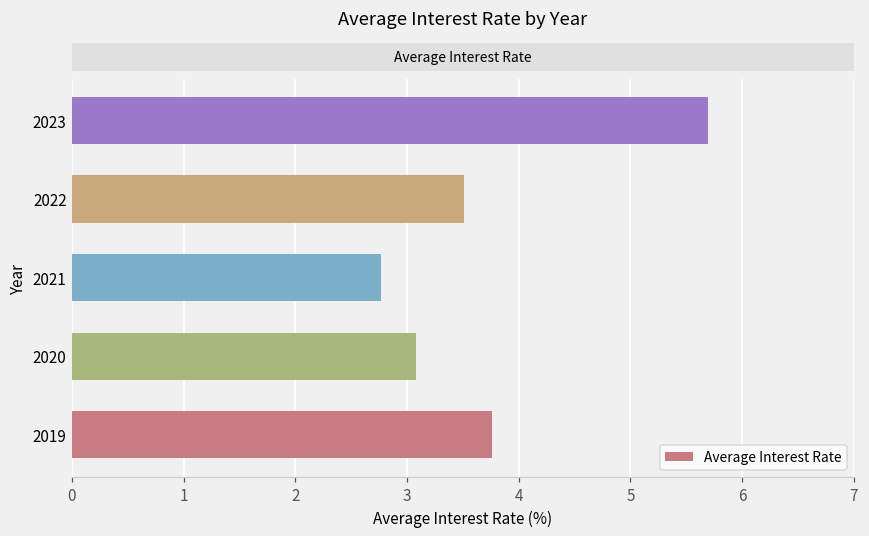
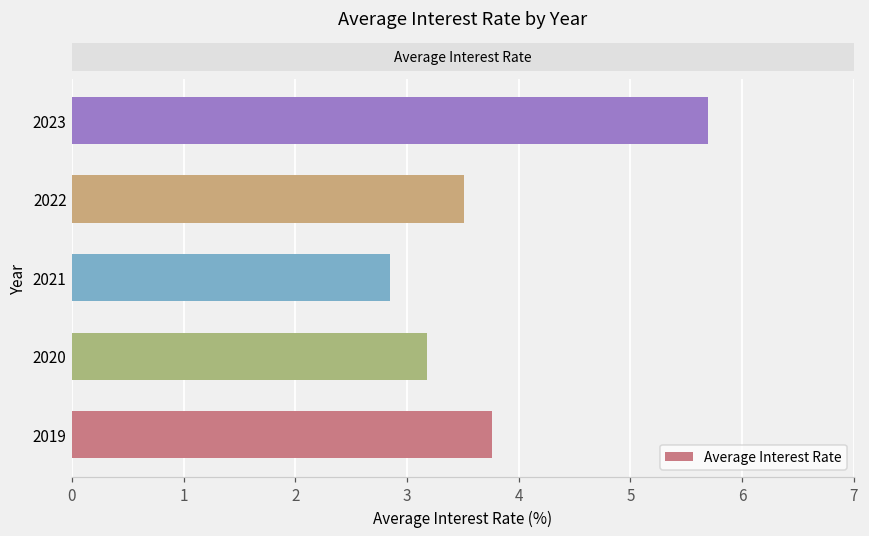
  {
    "2023": 5.70,
    "2022": 3.51,
-   "2021": 2.77,
-   "2020": 3.08,
+   "2021": 2.85,
+   "2020": 3.18,
    "2019": 3.76
  }
